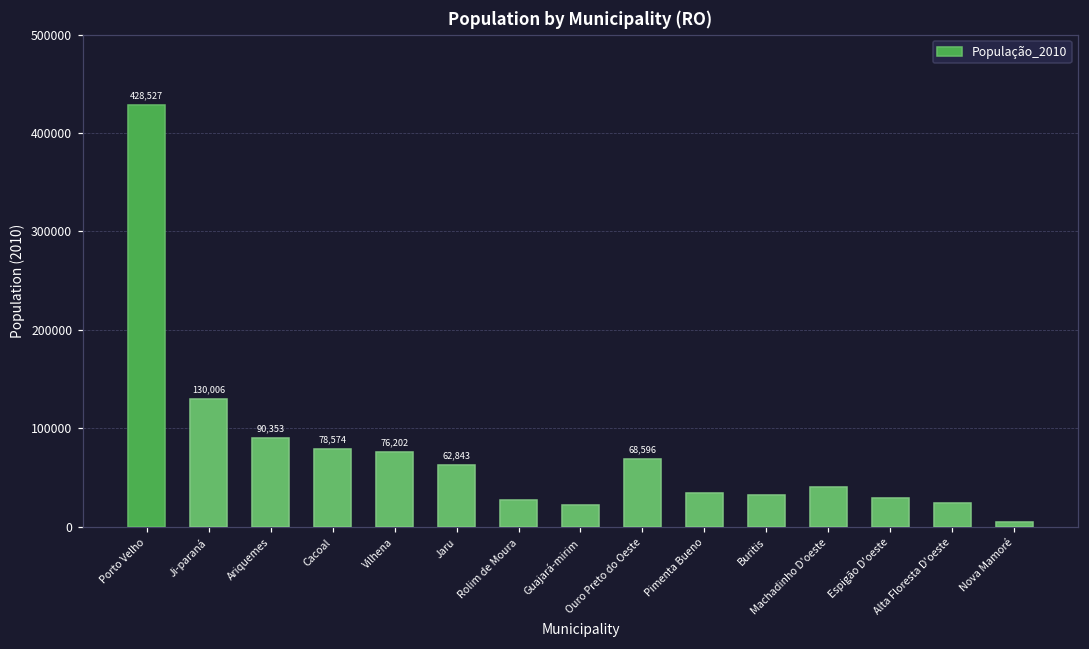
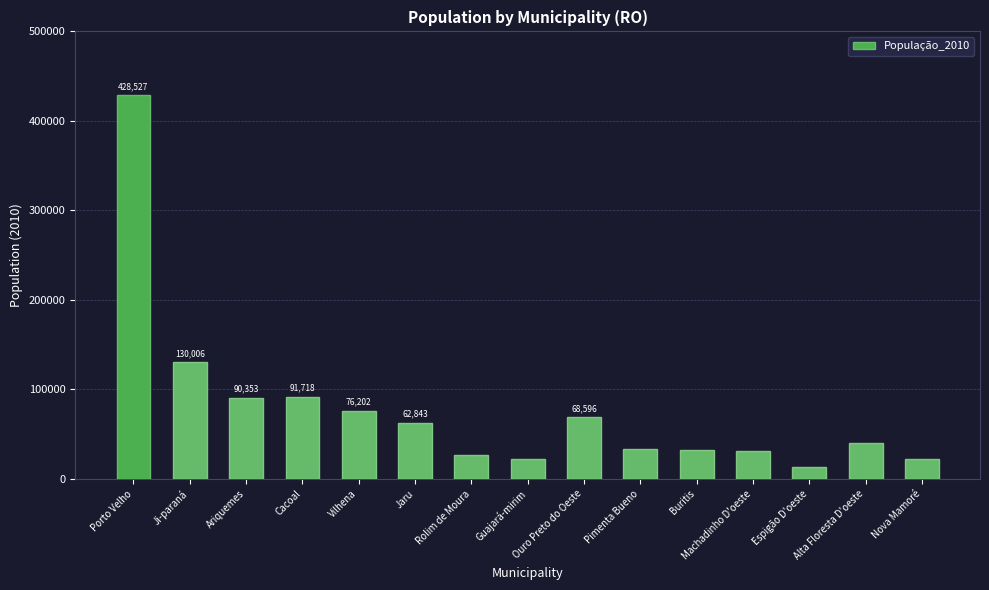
  {
    "Porto Velho": "428,527",
    "Ji-paraná": "130,006",
    "Ariquemes": "90,353",
-   "Cacoal": "78,574",
+   "Cacoal": "91,718",
    "Vilhena": "76,202",
    "Jaru": "62,843",
    "Ouro Preto do Oeste": "68,596",
-   "Machadinho D'oeste": "40000",
-   "Espigão D'oeste": "30000",
-   "Alta Floresta D'oeste": "20000",
-   "Nova Mamoré": "10000"
+   "Machadinho D'oeste": "30000",
+   "Espigão D'oeste": "10000",
+   "Alta Floresta D'oeste": "40000",
+   "Nova Mamoré": "20000"
  }
